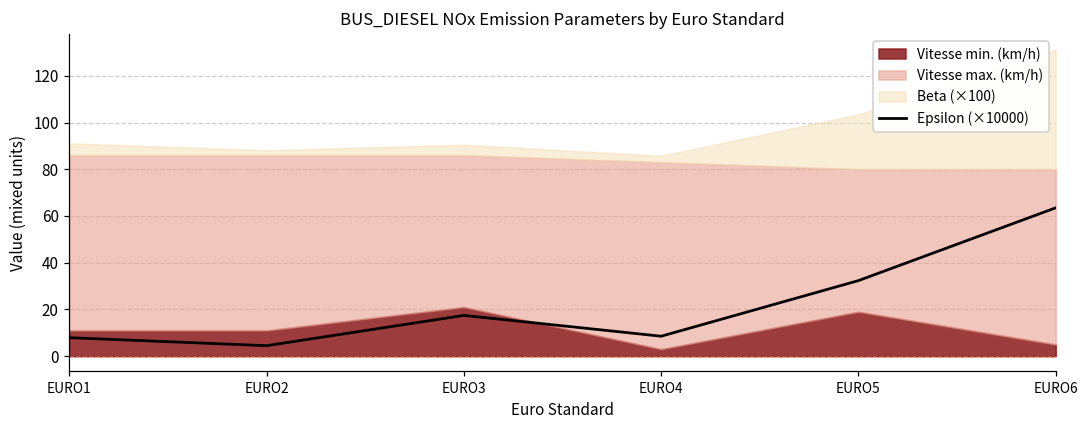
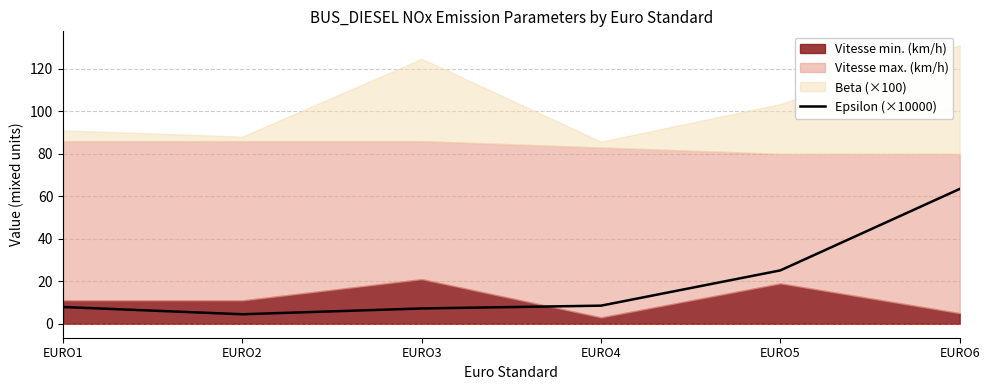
  {
    "Epsilon (×10000)": {
      "EURO1": 8,
      "EURO2": 4,
-     "EURO3": 17,
+     "EURO3": 7,
      "EURO4": 9,
-     "EURO5": 32,
+     "EURO5": 25,
      "EURO6": 63
    },
    "Vitesse min. (km/h)": {
      "EURO1": 11,
      "EURO2": 11,
      "EURO3": 21,
      "EURO4": 3,
      "EURO5": 19,
      "EURO6": 5
    },
    "Beta (×100)": {
      "EURO1": 5,
      "EURO2": 2,
-     "EURO3": 4,
+     "EURO3": 39,
      "EURO4": 3,
      "EURO5": 23,
      "EURO6": 51
    }
  }
